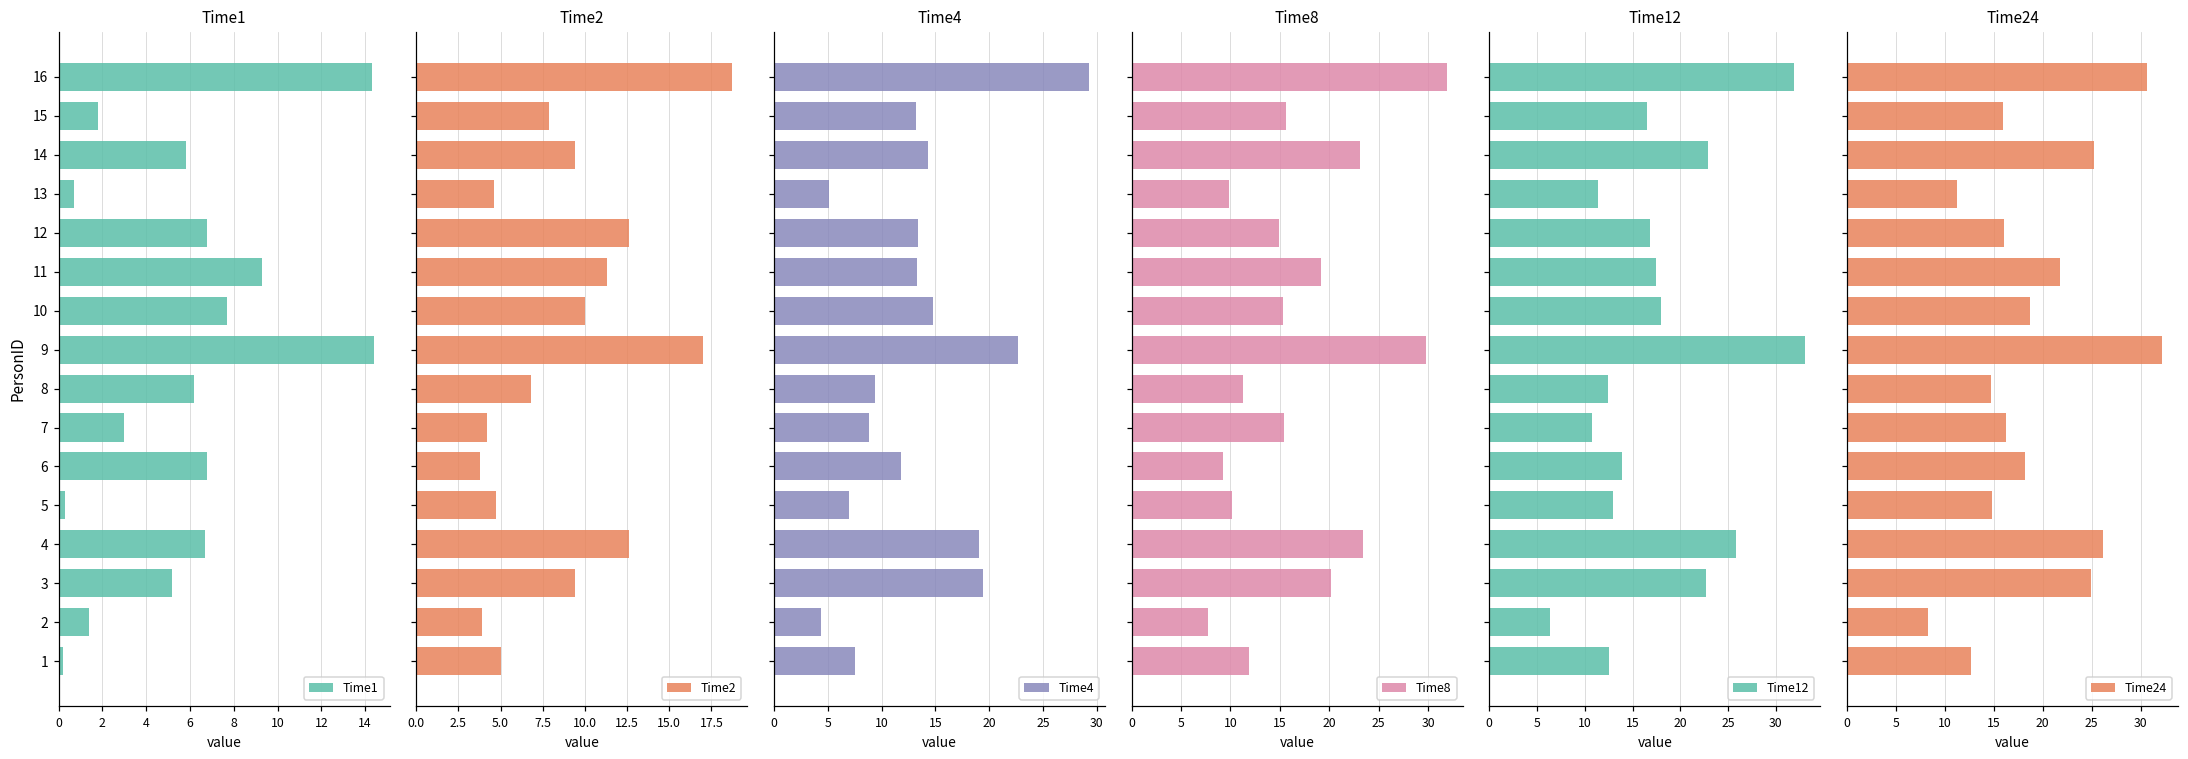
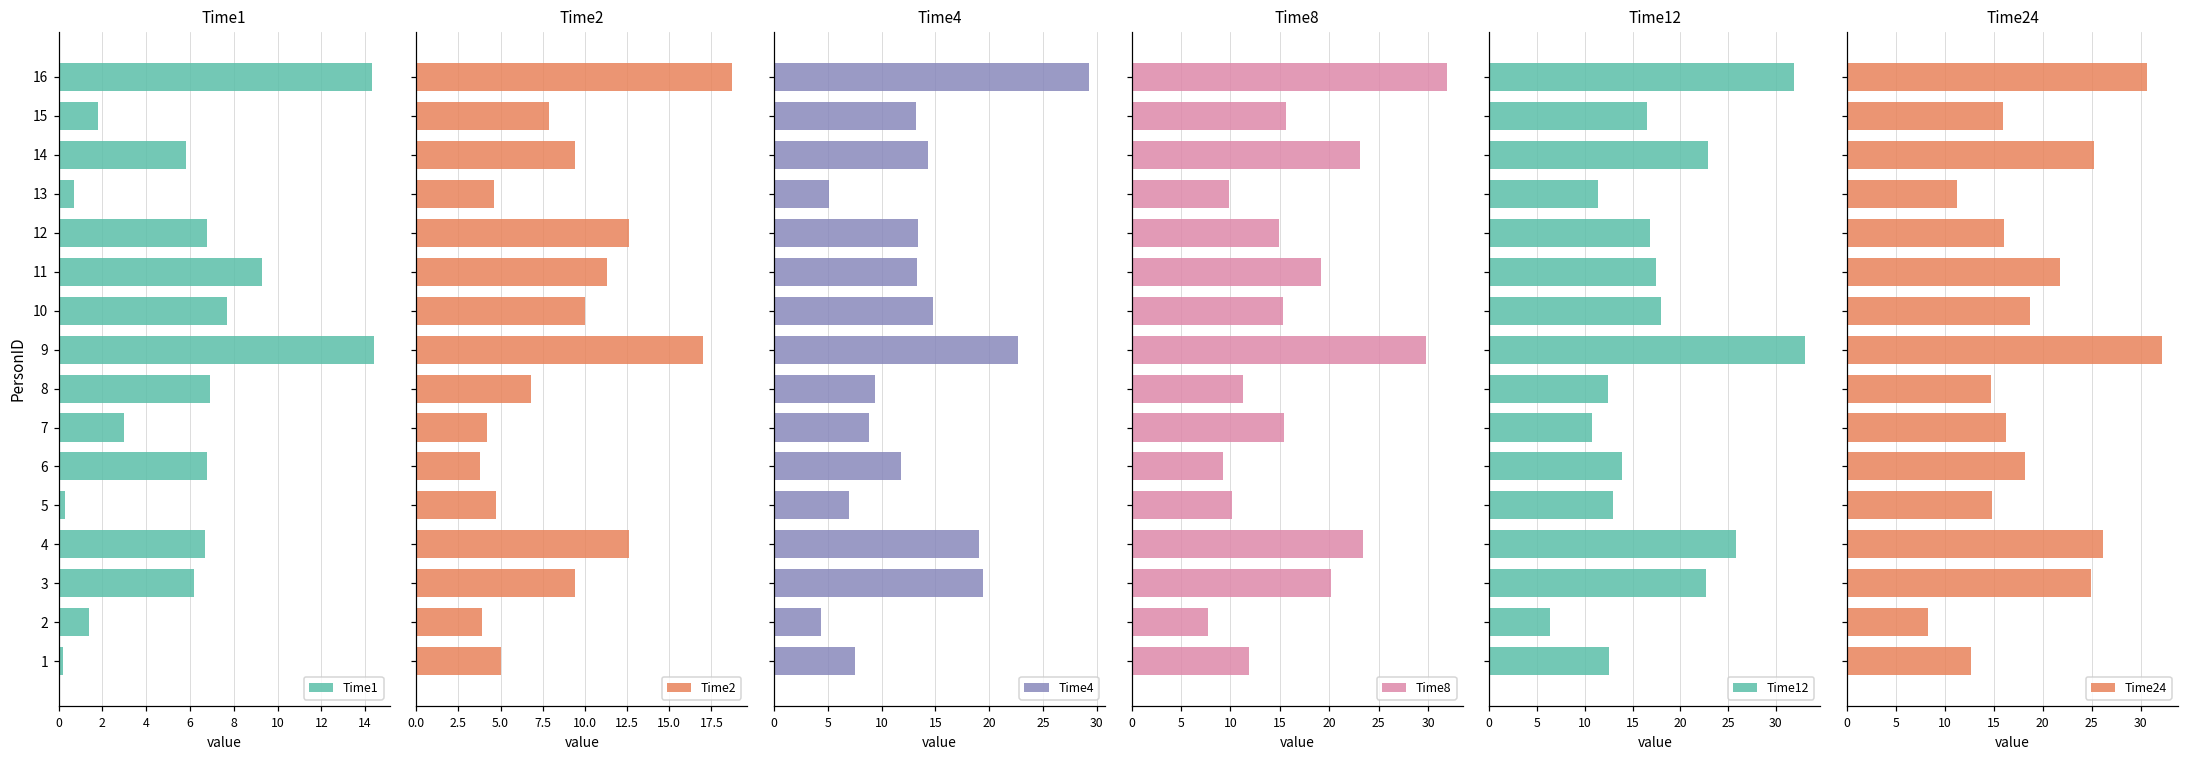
  {
    "Time1": {
      "16": 14.3,
      "15": 1.8,
      "14": 5.8,
      "13": 0.7,
      "12": 6.8,
      "11": 9.3,
      "10": 7.7,
      "9": 14.4,
-     "8": 6.2,
+     "8": 6.9,
      "7": 3.0,
      "6": 6.8,
      "5": 0.3,
      "4": 6.7,
-     "3": 5.2,
+     "3": 6.2,
      "2": 1.4,
      "1": 0.2
    }
  }
